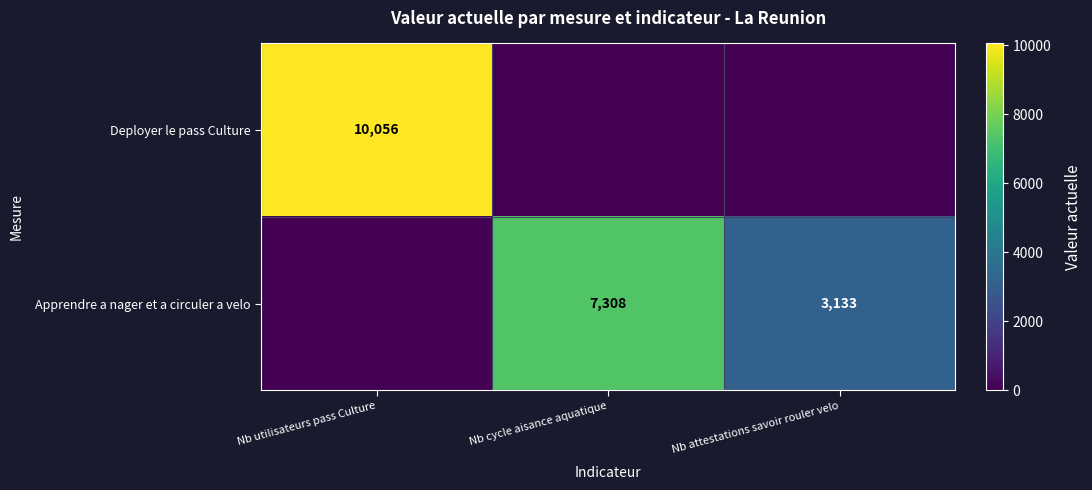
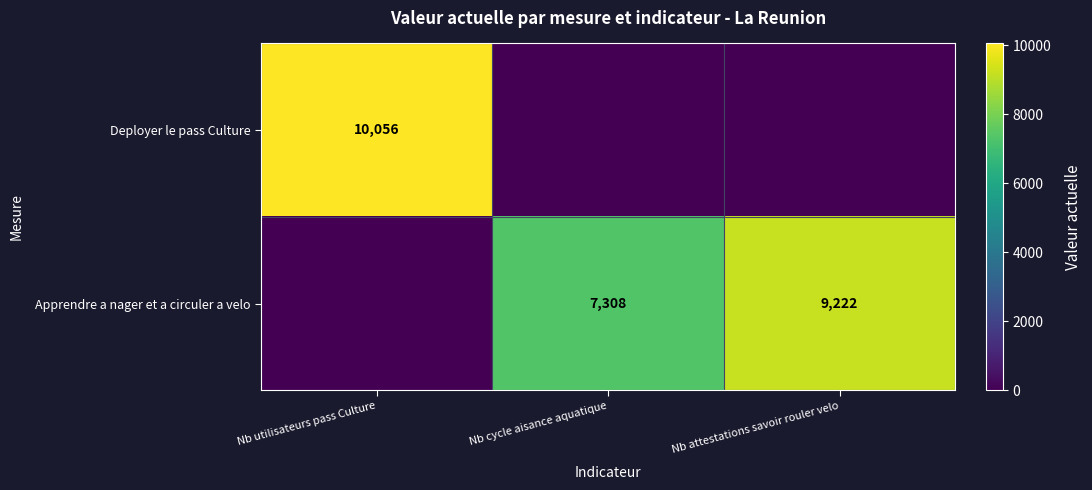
  {
    "Deployer le pass Culture": {
      "Nb utilisateurs pass Culture": "10,056"
    },
    "Apprendre a nager et a circuler a velo": {
      "Nb cycle aisance aquatique": "7,308",
-     "Nb attestations savoir rouler velo": "3,133"
+     "Nb attestations savoir rouler velo": "9,222"
    }
  }
